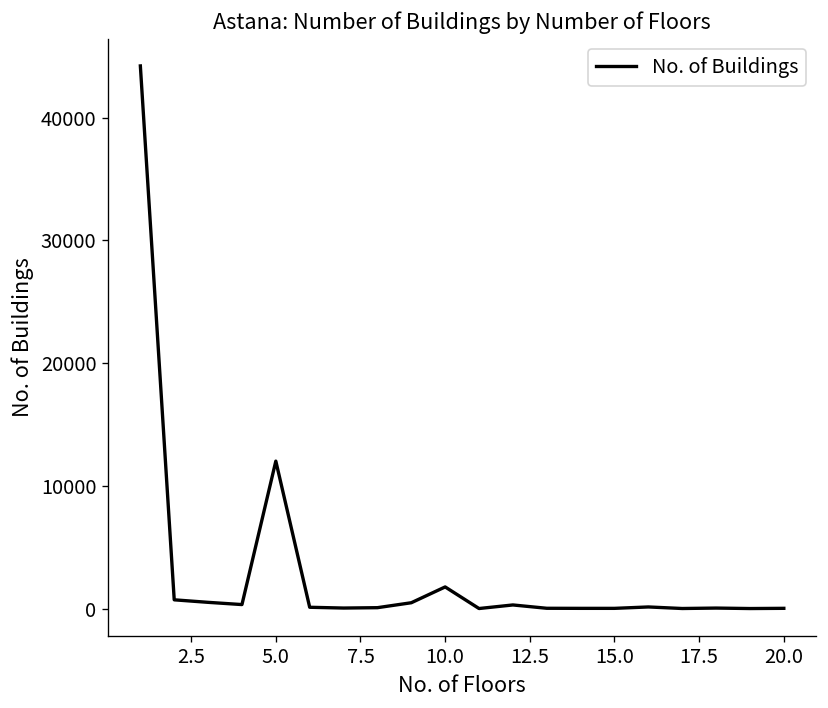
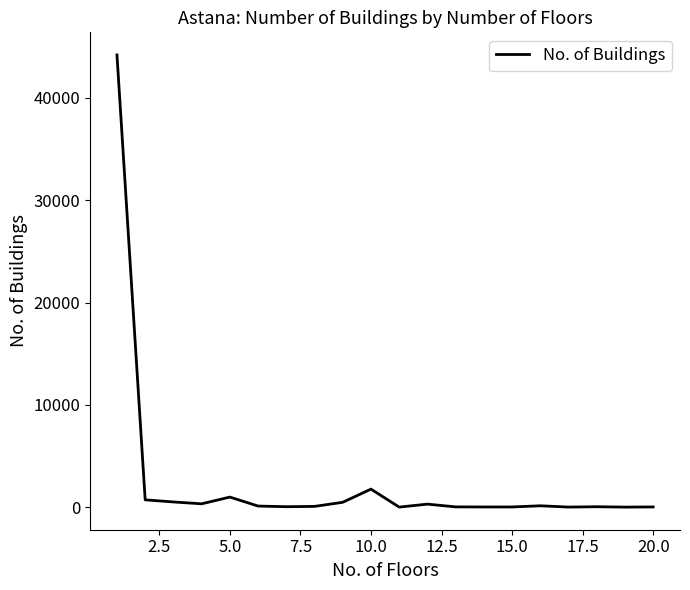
  {
-   "5.0": 12000,
+   "5.0": 1000,
    "10.0": 1800,
    "15.0": 0,
    "20.0": 0
  }
